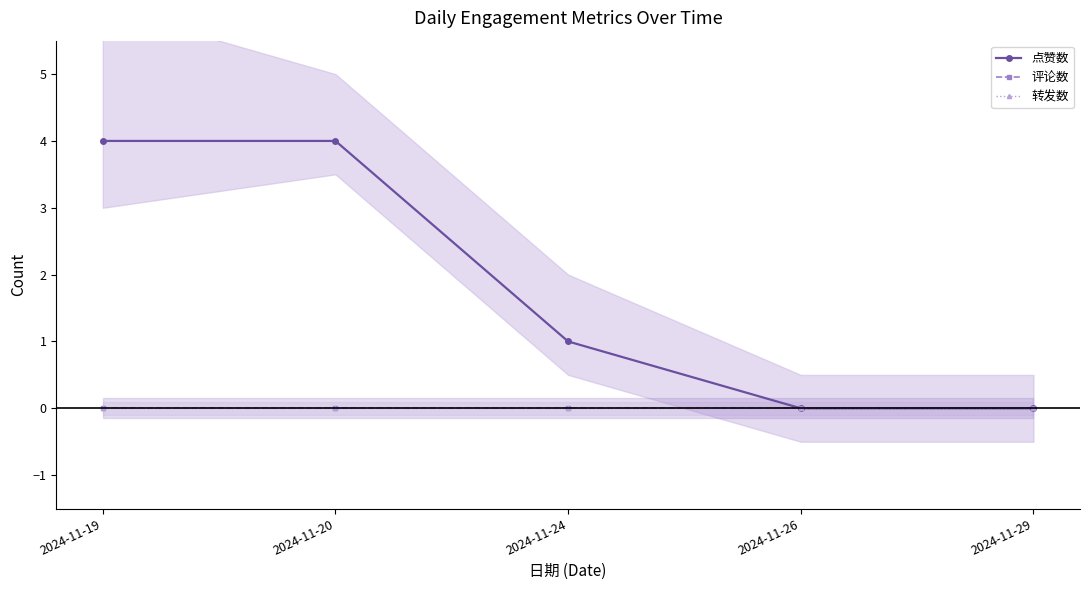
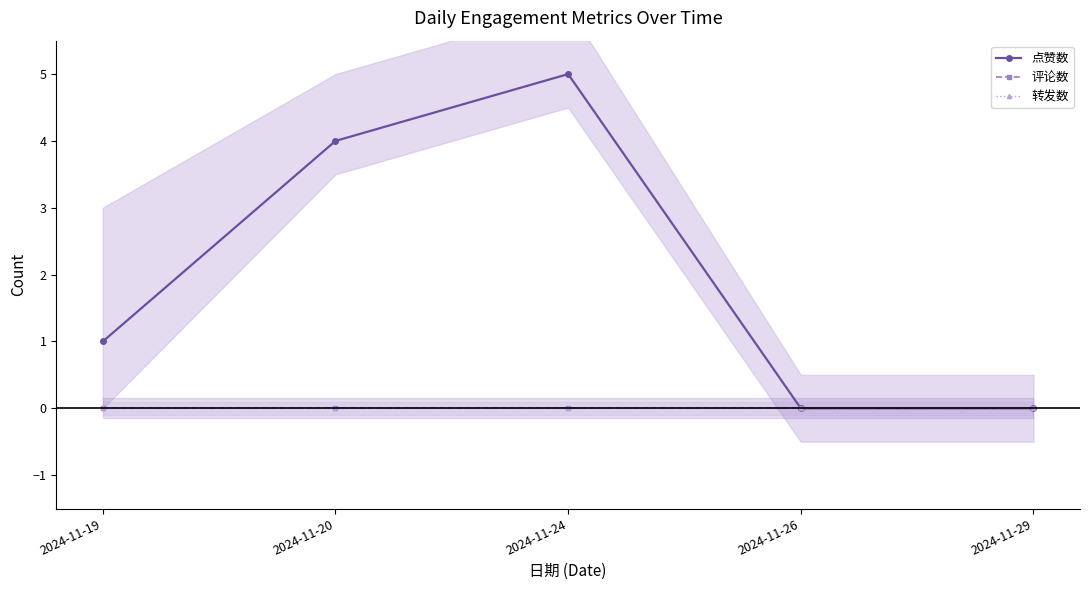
  {
    "点赞数": {
-     "2024-11-19": 4,
+     "2024-11-19": 1,
      "2024-11-20": 4,
-     "2024-11-24": 1
+     "2024-11-24": 5
    }
  }
